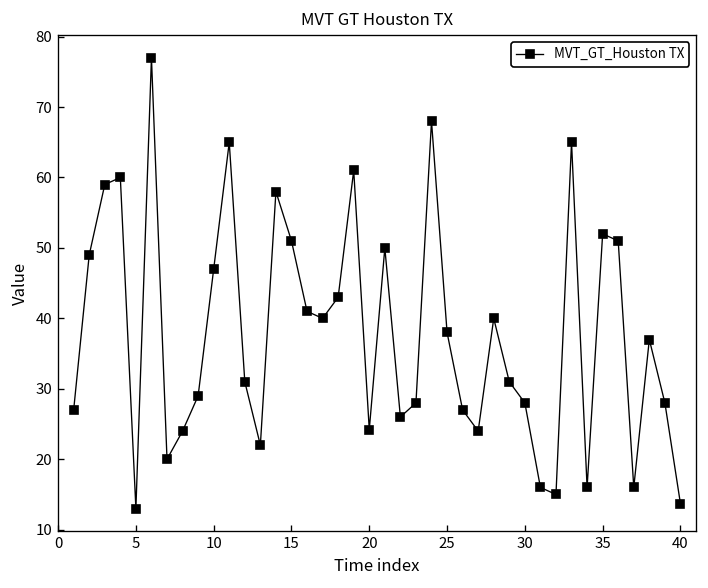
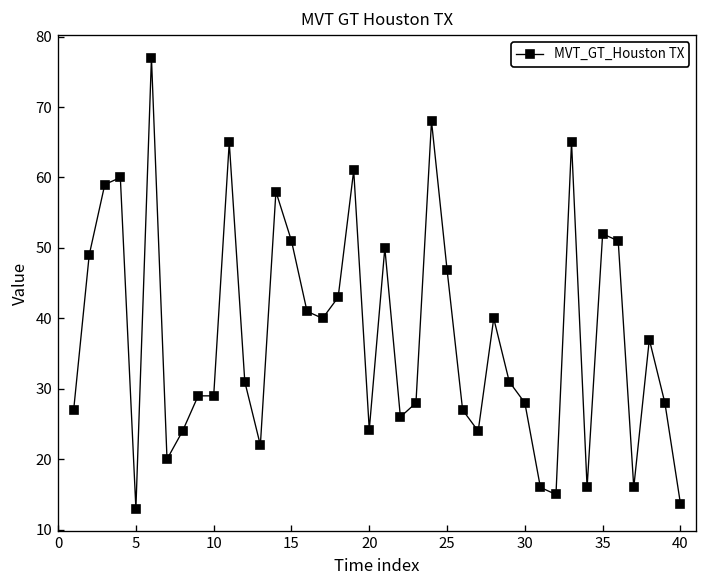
  {
    "5": 13,
-   "10": 47,
+   "10": 29,
    "15": 51,
    "20": 24,
-   "25": 38,
+   "25": 47,
    "30": 28,
    "35": 52,
    "40": 14
  }
